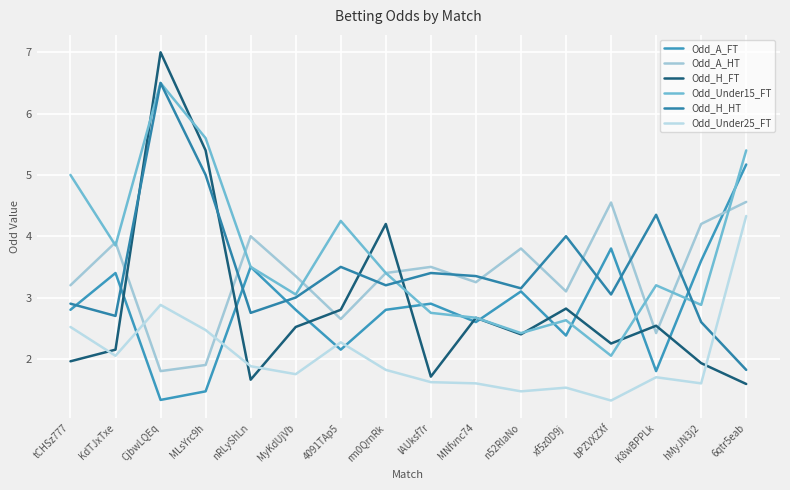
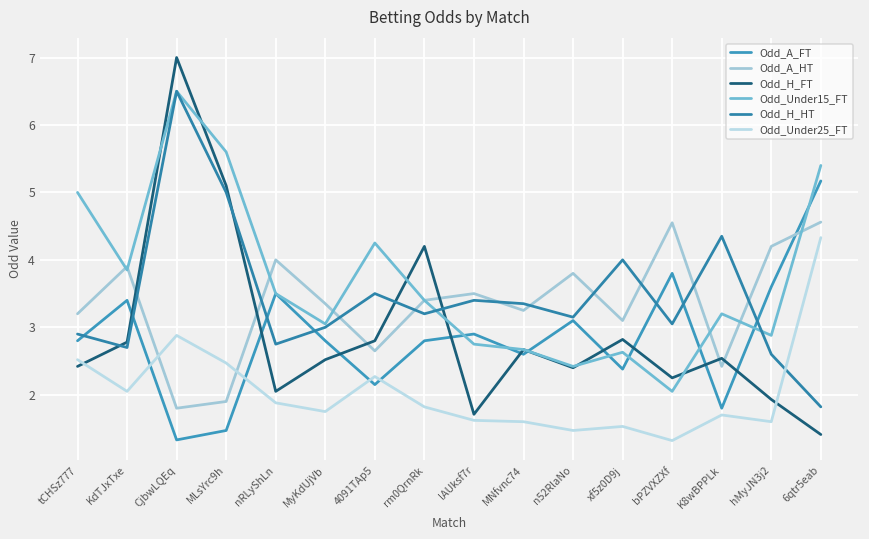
  {
    "Odd_H_FT": {
-     "tCHSz777": 2.0,
-     "KdTJxTxe": 2.2,
+     "tCHSz777": 2.4,
+     "KdTJxTxe": 2.8,
      "CjbwLQEq": 7.0,
-     "MLsYrc9h": 5.4,
-     "nRLyShLn": 1.7,
+     "MLsYrc9h": 5.1,
+     "nRLyShLn": 2.1,
      "MyKdUjVb": 2.5,
      "4091TAp5": 2.8,
      "rm0QrnRk": 4.2,
      "lAUksf7r": 1.7,
      "xf5z0D9j": 2.8,
      "bPZVXZXf": 2.3,
      "K8wBPPLk": 2.5,
      "hMyJN3j2": 1.9,
-     "6qtr5eab": 1.6
+     "6qtr5eab": 1.4
    }
  }
